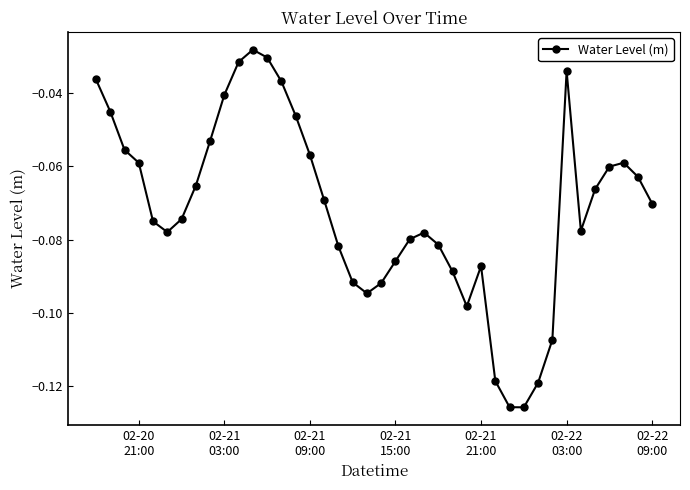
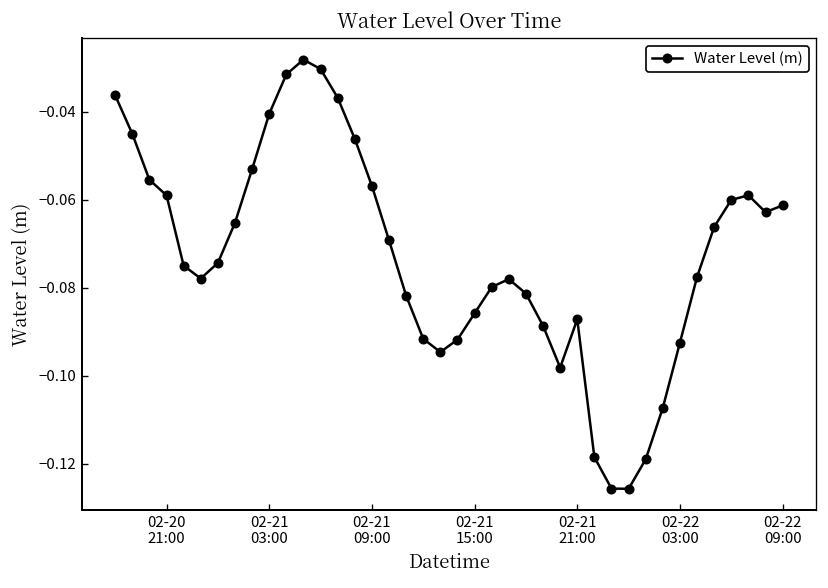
  {
    "02-20 21:00": -0.059,
    "02-21 03:00": -0.041,
    "02-21 09:00": -0.057,
    "02-21 15:00": -0.086,
    "02-21 21:00": -0.087,
-   "02-22 03:00": -0.034,
-   "02-22 09:00": -0.070
+   "02-22 03:00": -0.093,
+   "02-22 09:00": -0.061
  }
